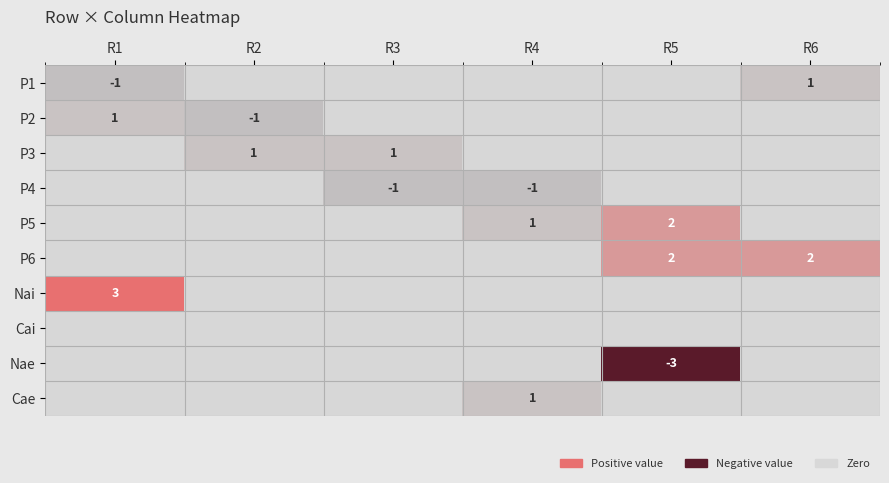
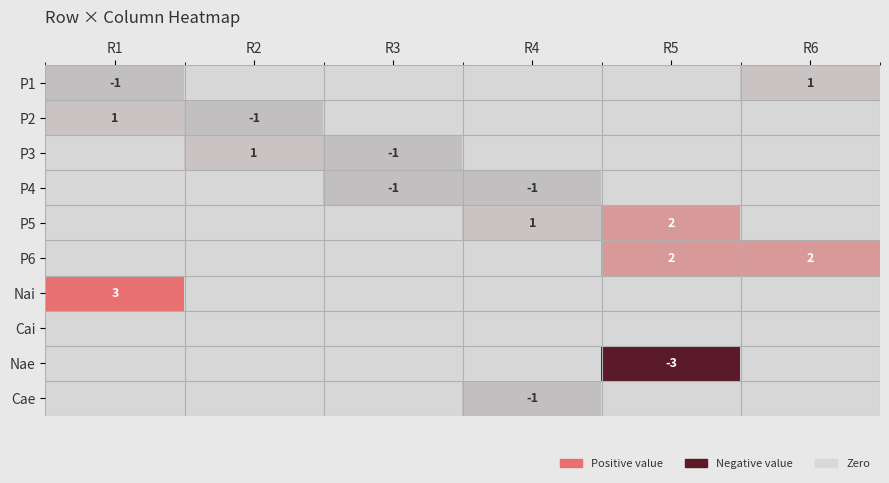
  {
    "P1": {
      "R1": -1,
      "R6": 1
    },
    "P2": {
      "R1": 1,
      "R2": -1
    },
    "P3": {
      "R2": 1,
-     "R3": 1
+     "R3": -1
    },
    "P4": {
      "R3": -1,
      "R4": -1
    },
    "P5": {
      "R4": 1,
      "R5": 2
    },
    "P6": {
      "R5": 2,
      "R6": 2
    },
    "Nai": {
      "R1": 3
    },
    "Nae": {
      "R5": -3
    },
    "Cae": {
-     "R4": 1
+     "R4": -1
    }
  }
